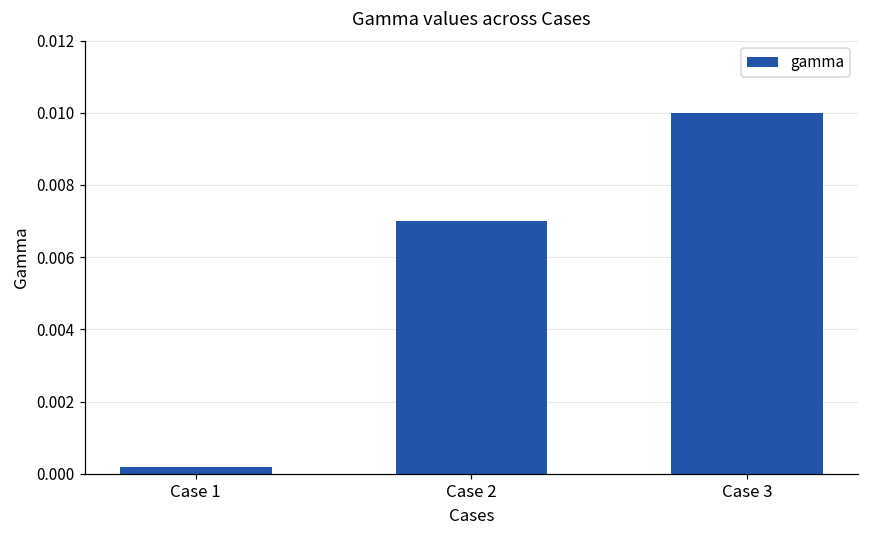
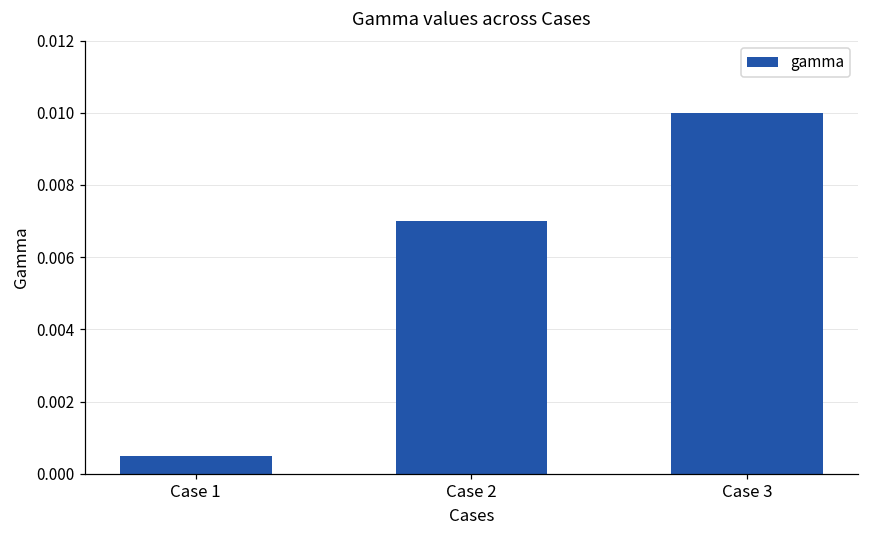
  {
-   "Case 1": 0.0002,
+   "Case 1": 0.0005,
    "Case 2": 0.0070,
    "Case 3": 0.0100
  }
